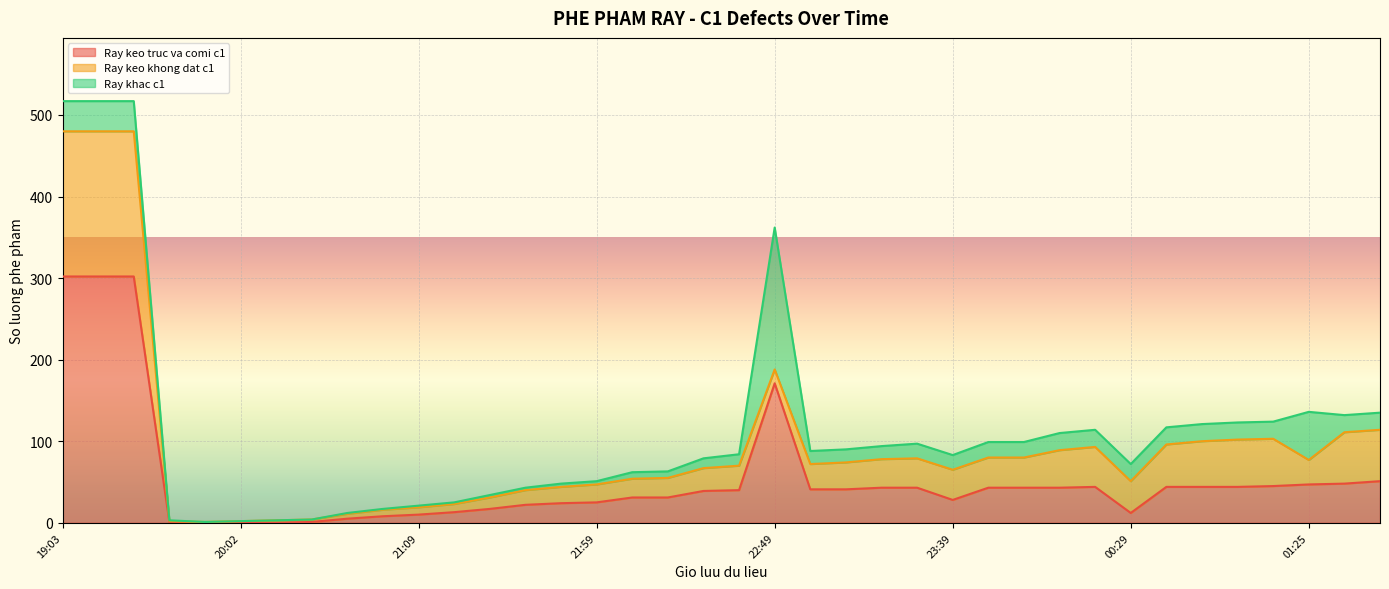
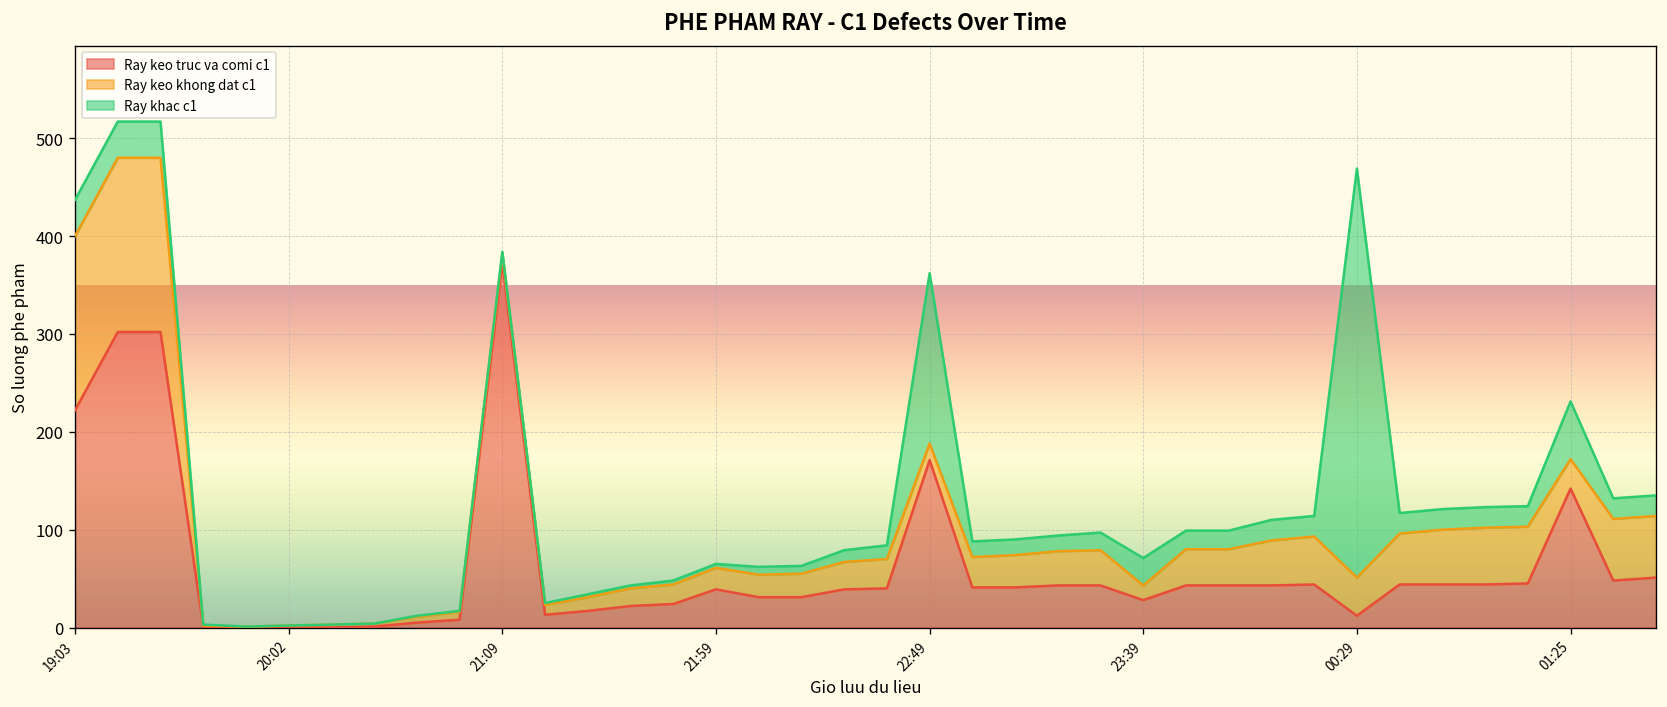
  {
    "Ray keo truc va comi c1": {
-     "19:03": 300,
-     "21:09": 10,
-     "21:59": 30,
+     "19:03": 220,
+     "21:09": 370,
+     "21:59": 40,
      "22:49": 170,
      "23:39": 30,
      "00:29": 10,
-     "01:25": 50
+     "01:25": 140
    },
    "Ray keo khong dat c1": {
      "19:03": 180,
      "21:59": 20,
      "22:49": 20,
-     "23:39": 40,
+     "23:39": 20,
      "00:29": 40,
      "01:25": 30
    },
    "Ray khac c1": {
      "19:03": 40,
      "21:59": 0,
      "22:49": 170,
-     "23:39": 20,
-     "00:29": 20,
+     "23:39": 30,
+     "00:29": 420,
      "01:25": 60
    }
  }
